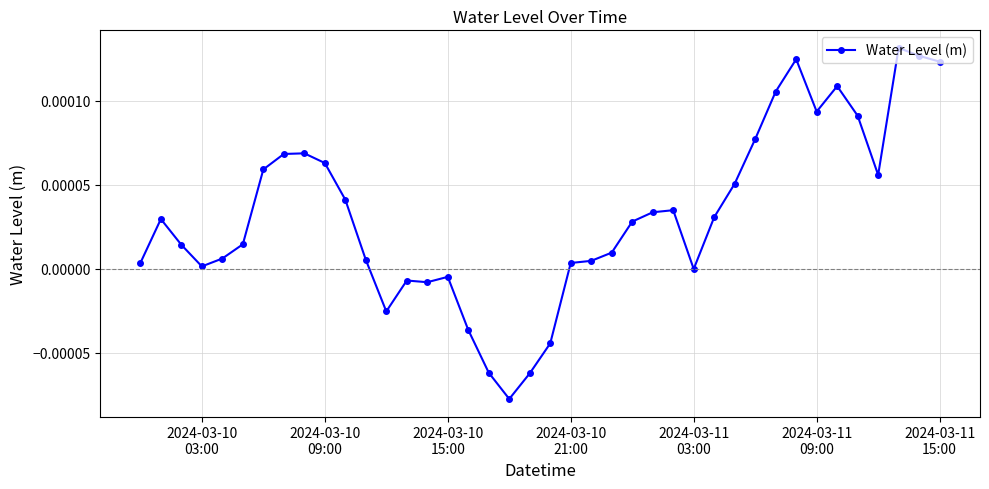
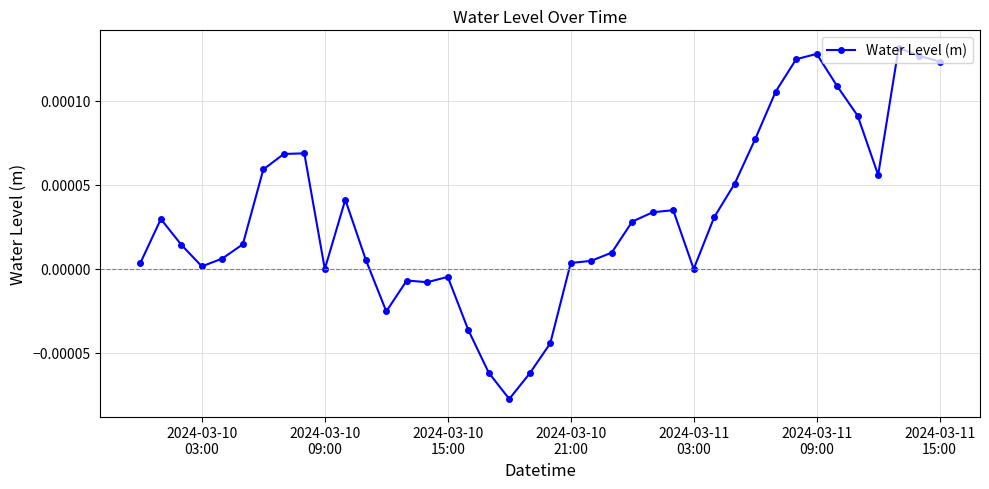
  {
    "2024-03-10 03:00": 0.000002,
-   "2024-03-10 09:00": 0.0001,
+   "2024-03-10 09:00": 0.0000,
    "2024-03-10 15:00": -0.000005,
    "2024-03-10 21:00": 0.000004,
    "2024-03-11 03:00": 0.000000,
-   "2024-03-11 09:00": 0.000094
+   "2024-03-11 09:00": 0.000128
  }
